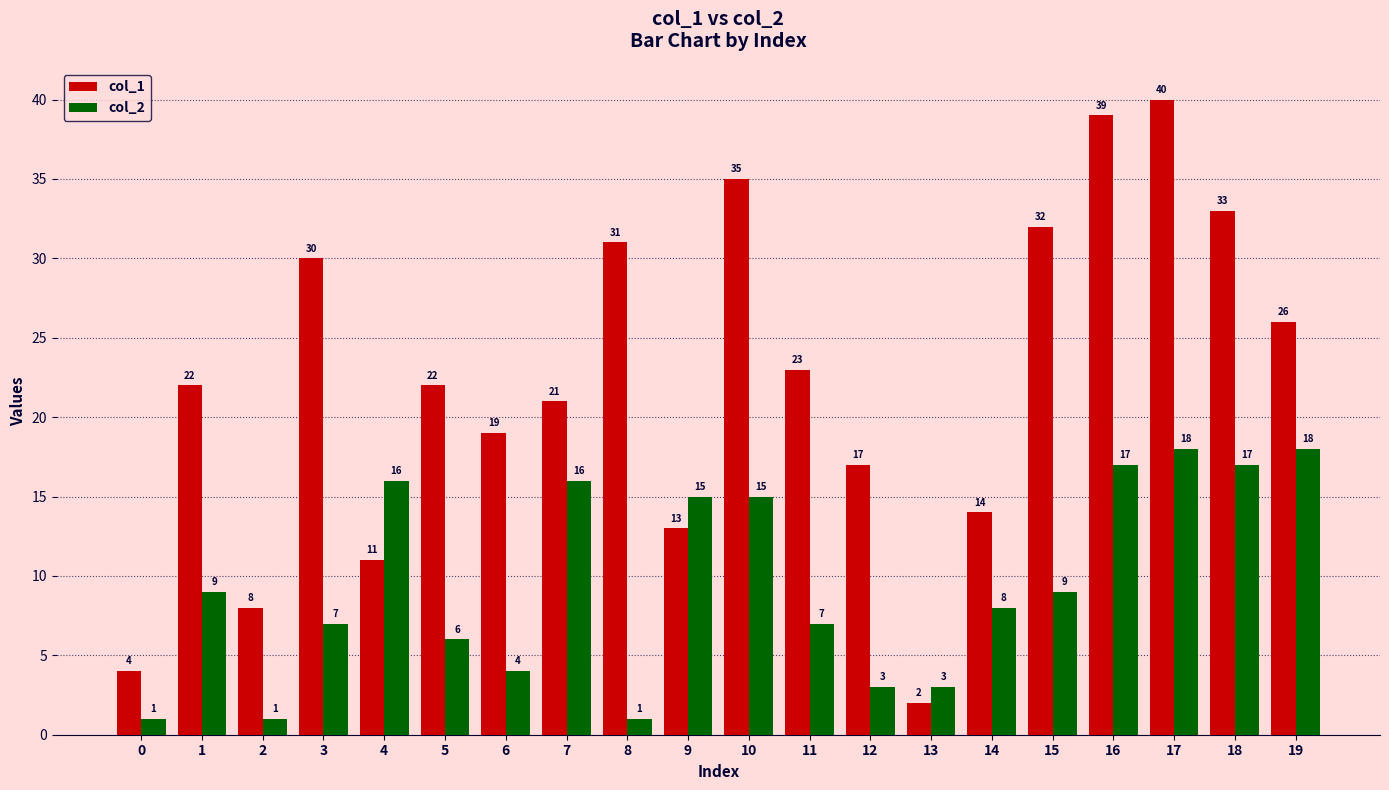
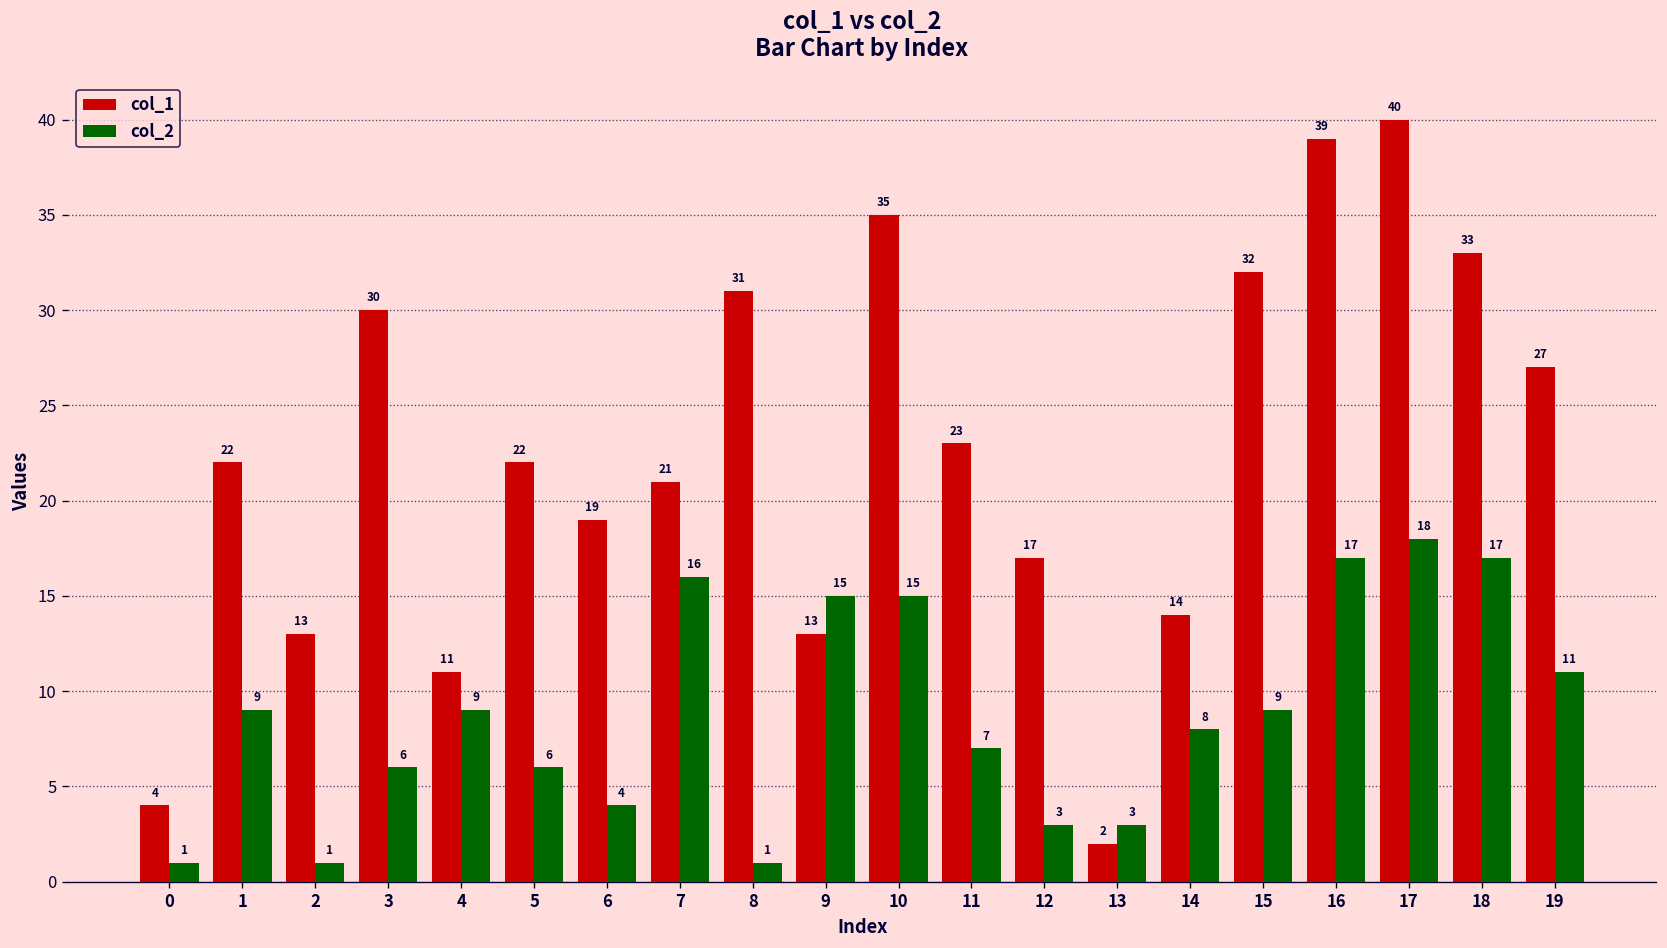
  {
    "col_1": {
      "0": 4,
      "1": 22,
-     "2": 8,
+     "2": 13,
      "3": 30,
      "4": 11,
      "5": 22,
      "6": 19,
      "7": 21,
      "8": 31,
      "9": 13,
      "10": 35,
      "11": 23,
      "12": 17,
      "13": 2,
      "14": 14,
      "15": 32,
      "16": 39,
      "17": 40,
      "18": 33,
-     "19": 26
+     "19": 27
    },
    "col_2": {
      "0": 1,
      "1": 9,
      "2": 1,
-     "3": 7,
-     "4": 16,
+     "3": 6,
+     "4": 9,
      "5": 6,
      "6": 4,
      "7": 16,
      "8": 1,
      "9": 15,
      "10": 15,
      "11": 7,
      "12": 3,
      "13": 3,
      "14": 8,
      "15": 9,
      "16": 17,
      "17": 18,
      "18": 17,
-     "19": 18
+     "19": 11
    }
  }
